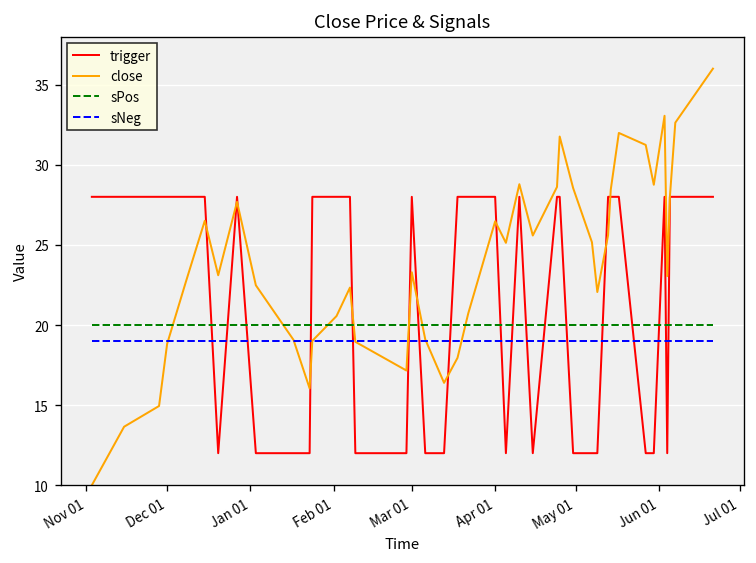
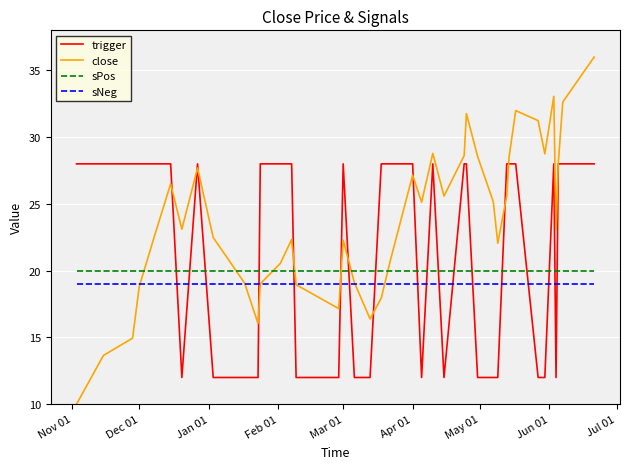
  {
    "trigger": {
      "Dec 01": 28.0,
      "Mar 01": 28.0,
      "Apr 01": 28.0
    },
    "close": {
-     "Mar 01": 23.3,
-     "Apr 01": 26.5
+     "Mar 01": 22.3,
+     "Apr 01": 27.2
    },
    "sPos": {
      "Dec 01": 20.0,
      "Mar 01": 20.0,
      "Apr 01": 20.0
    },
    "sNeg": {
      "Mar 01": 19.0,
      "Apr 01": 19.0
    }
  }
